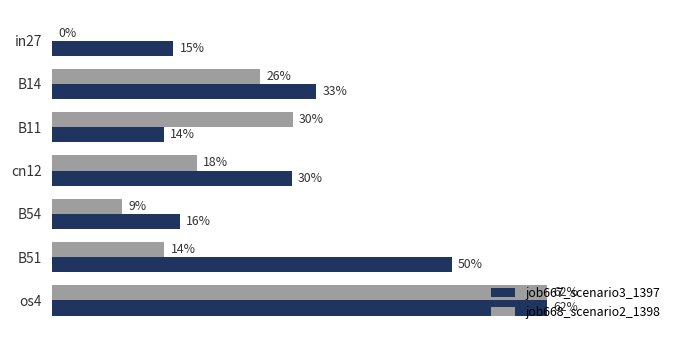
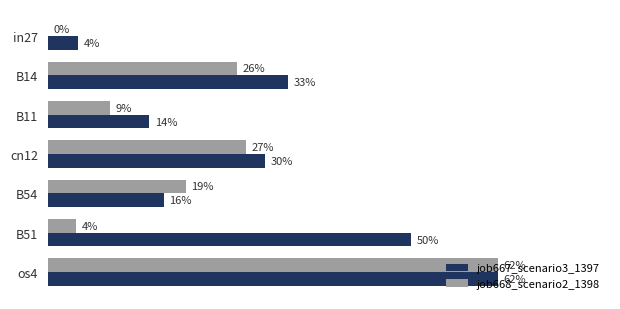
  {
    "job667_scenario3_1397": {
-     "in27": "15%",
+     "in27": "4%",
      "B14": "33%",
      "B11": "14%",
      "cn12": "30%",
      "B54": "16%",
      "B51": "50%",
      "os4": "62%"
    },
    "job668_scenario2_1398": {
      "in27": "0%",
      "B14": "26%",
-     "B11": "30%",
-     "cn12": "18%",
-     "B54": "9%",
-     "B51": "14%",
+     "B11": "9%",
+     "cn12": "27%",
+     "B54": "19%",
+     "B51": "4%",
      "os4": "62%"
    }
  }
